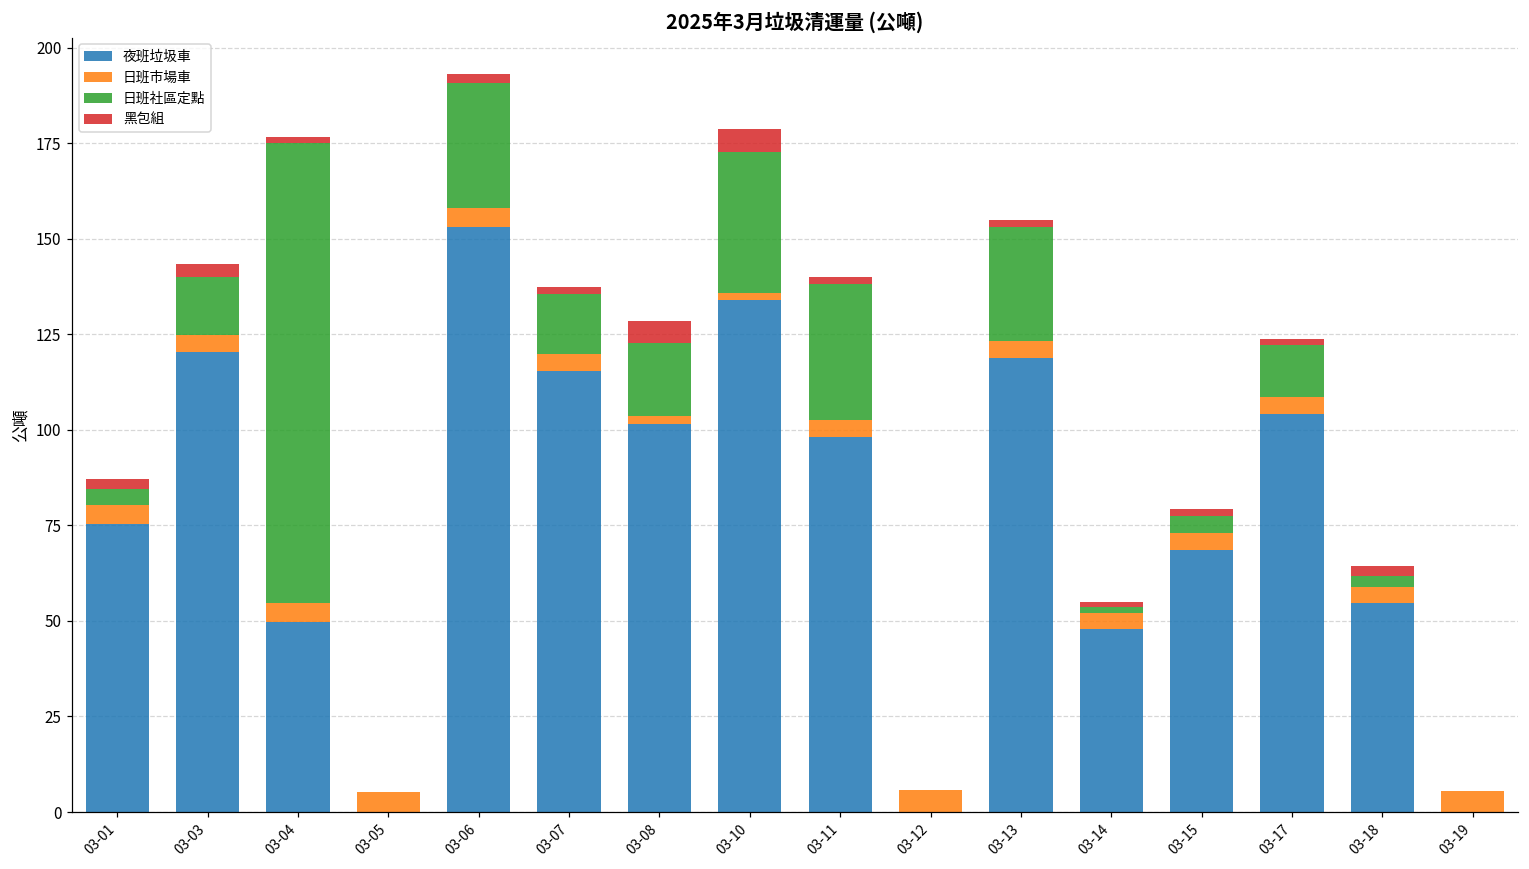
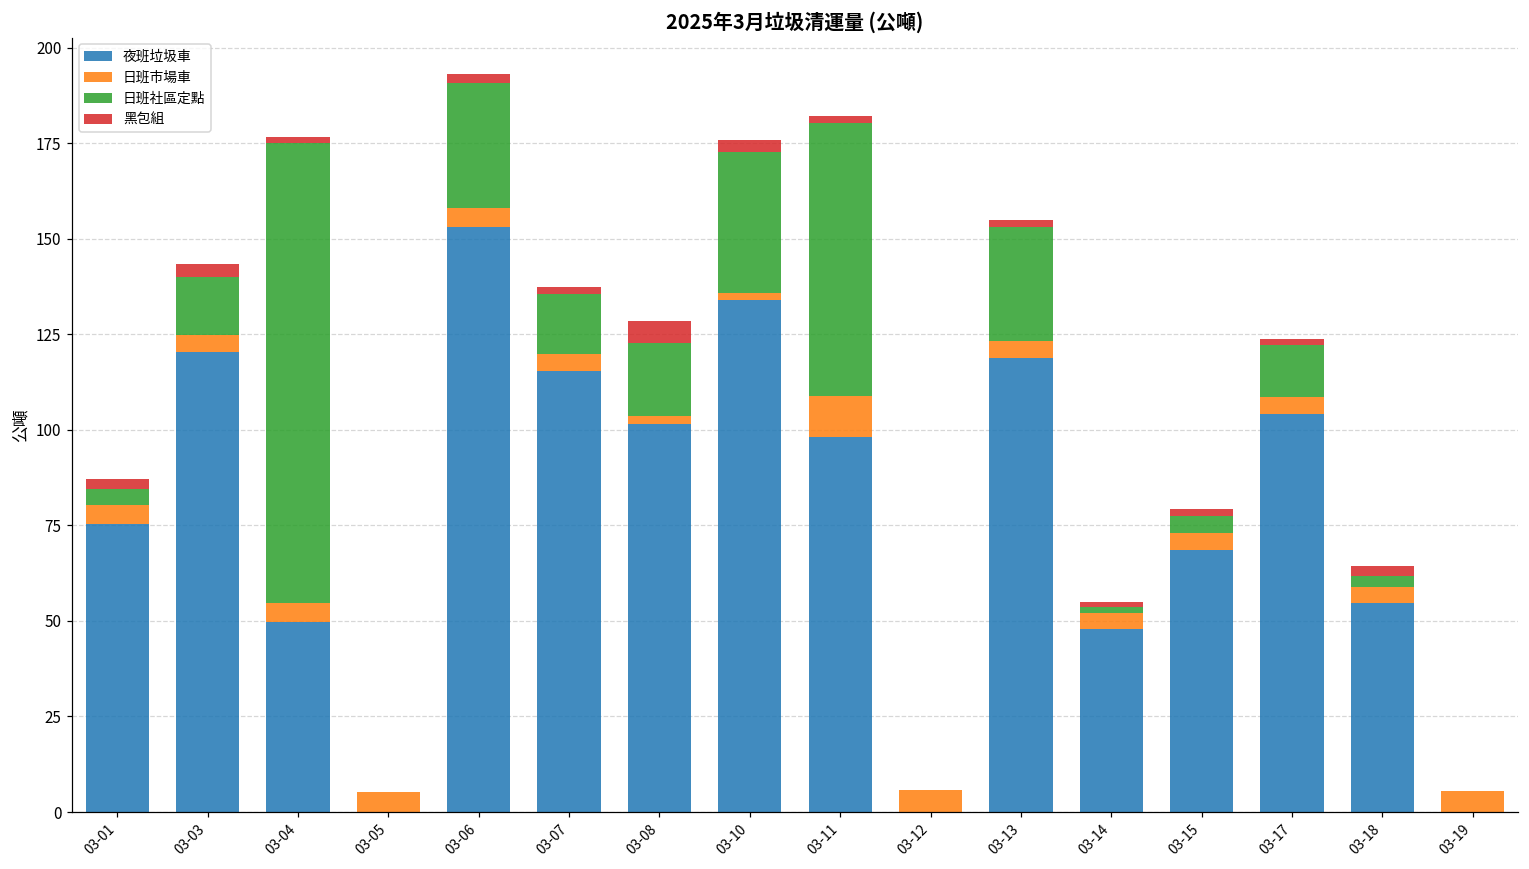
  {
    "夜班垃圾車": {
      "03-01": 75,
      "03-03": 120,
      "03-04": 50,
      "03-05": 0,
      "03-06": 153,
      "03-07": 115,
      "03-08": 101,
      "03-10": 134,
      "03-11": 98,
      "03-12": 0,
      "03-13": 119,
      "03-14": 48,
      "03-15": 69,
      "03-17": 104,
      "03-18": 55,
      "03-19": 0
    },
    "日班市場車": {
      "03-01": 5,
      "03-03": 4,
      "03-04": 5,
      "03-05": 5,
      "03-06": 5,
      "03-07": 4,
      "03-08": 2,
      "03-10": 2,
-     "03-11": 5,
+     "03-11": 11,
      "03-12": 6,
      "03-13": 5,
      "03-14": 4,
      "03-15": 4,
      "03-17": 4,
      "03-18": 4,
      "03-19": 6
    },
    "日班社區定點": {
      "03-01": 4,
      "03-03": 15,
      "03-04": 120,
      "03-05": 0,
      "03-06": 33,
      "03-07": 16,
      "03-08": 19,
      "03-10": 37,
-     "03-11": 35,
+     "03-11": 71,
      "03-12": 0,
      "03-13": 30,
      "03-14": 2,
      "03-15": 5,
      "03-17": 14,
      "03-18": 3,
      "03-19": 0
    },
    "黑包組": {
      "03-01": 3,
      "03-03": 3,
      "03-04": 2,
      "03-05": 0,
      "03-06": 2,
      "03-07": 2,
      "03-08": 6,
-     "03-10": 6,
+     "03-10": 3,
      "03-11": 2,
      "03-12": 0,
      "03-13": 2,
      "03-14": 1,
      "03-15": 2,
      "03-17": 2,
      "03-18": 3,
      "03-19": 0
    }
  }
